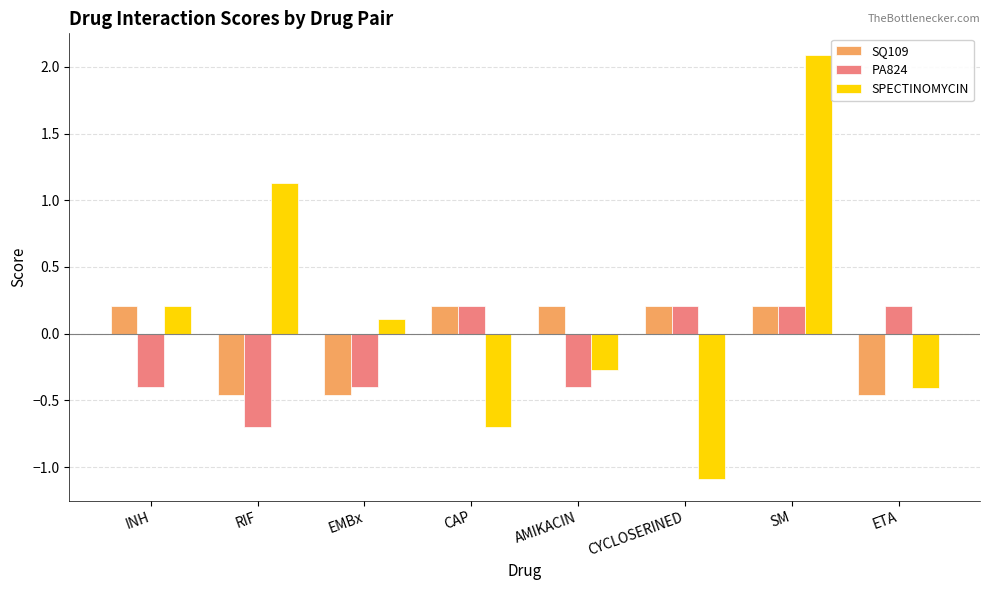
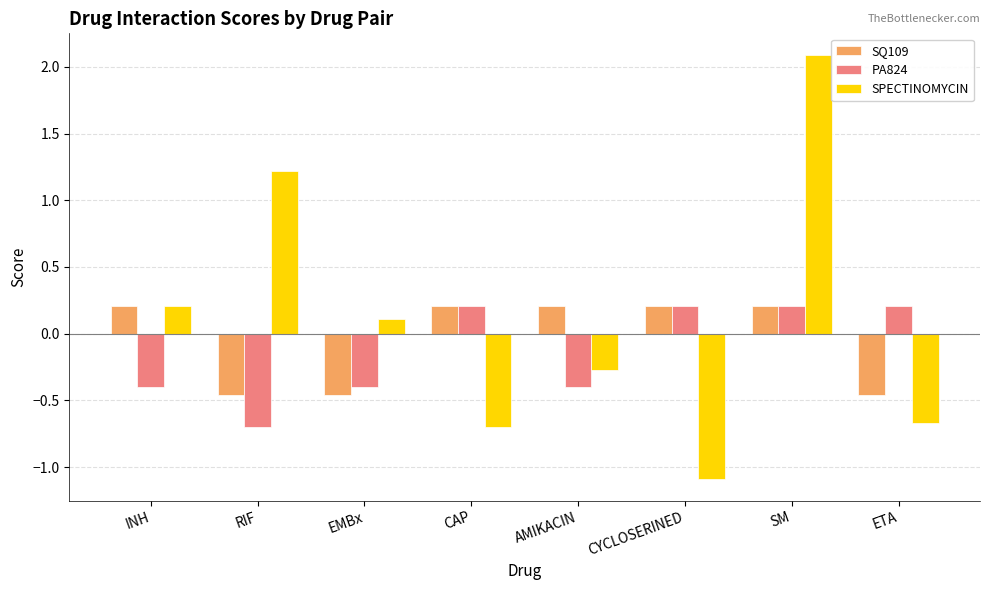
  {
    "SPECTINOMYCIN": {
      "INH": 0.21,
-     "RIF": 1.13,
+     "RIF": 1.22,
      "EMBx": 0.11,
      "CAP": -0.70,
      "AMIKACIN": -0.27,
      "CYCLOSERINED": -1.09,
      "SM": 2.09,
-     "ETA": -0.41
+     "ETA": -0.67
    }
  }
